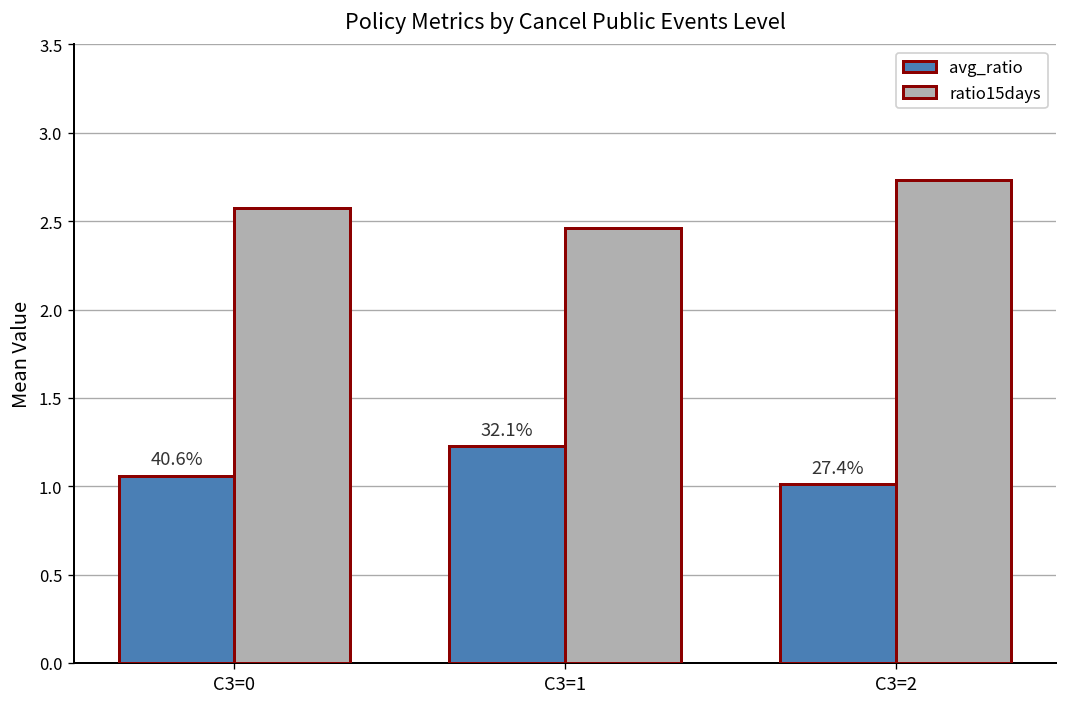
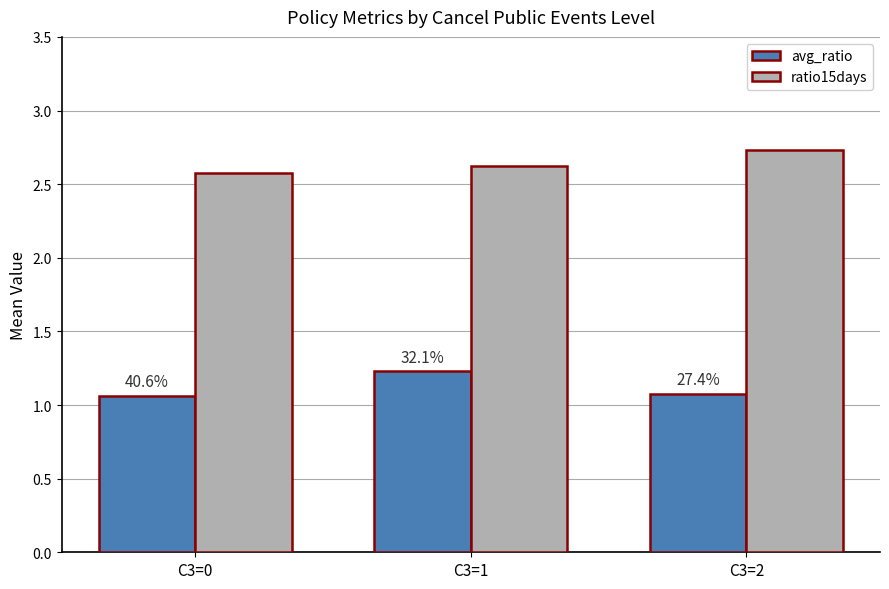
  {
    "avg_ratio": {
-     "C3=2": 1.01
+     "C3=2": 1.07
    },
    "ratio15days": {
      "C3=0": 2.57,
-     "C3=1": 2.46,
+     "C3=1": 2.63,
      "C3=2": 2.73
    }
  }
